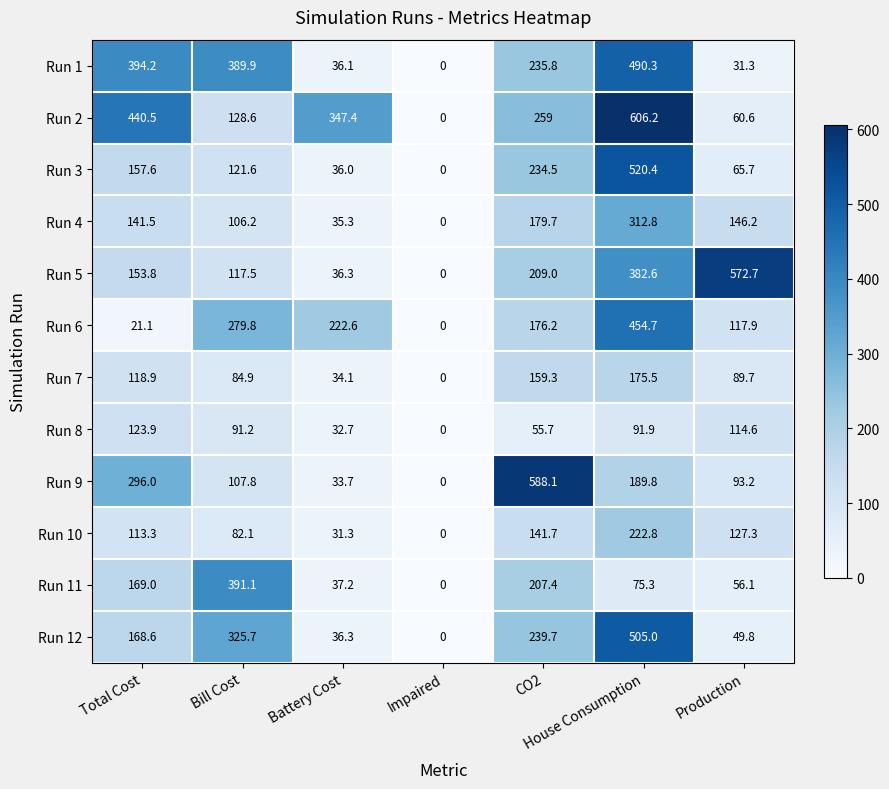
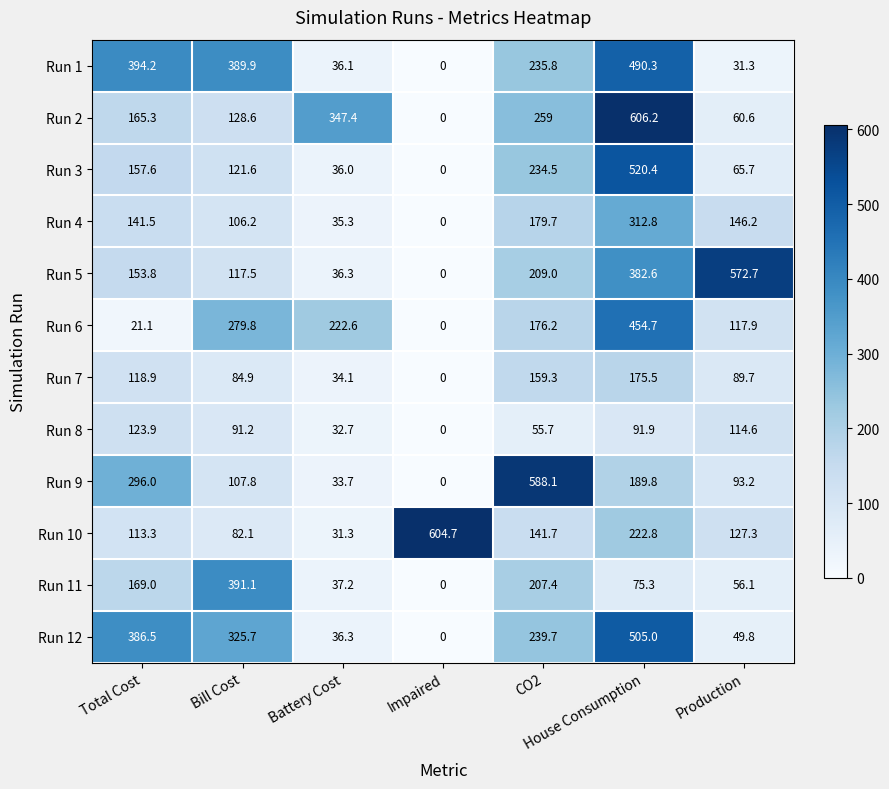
  {
    "Run 1": {
      "Total Cost": 394.2,
      "Bill Cost": 389.9,
      "Battery Cost": 36.1,
      "Impaired": 0,
      "CO2": 235.8,
      "House Consumption": 490.3,
      "Production": 31.3
    },
    "Run 2": {
-     "Total Cost": 440.5,
+     "Total Cost": 165.3,
      "Bill Cost": 128.6,
      "Battery Cost": 347.4,
      "Impaired": 0,
      "CO2": 259,
      "House Consumption": 606.2,
      "Production": 60.6
    },
    "Run 3": {
      "Total Cost": 157.6,
      "Bill Cost": 121.6,
      "Battery Cost": 36.0,
      "Impaired": 0,
      "CO2": 234.5,
      "House Consumption": 520.4,
      "Production": 65.7
    },
    "Run 4": {
      "Total Cost": 141.5,
      "Bill Cost": 106.2,
      "Battery Cost": 35.3,
      "Impaired": 0,
      "CO2": 179.7,
      "House Consumption": 312.8,
      "Production": 146.2
    },
    "Run 5": {
      "Total Cost": 153.8,
      "Bill Cost": 117.5,
      "Battery Cost": 36.3,
      "Impaired": 0,
      "CO2": 209.0,
      "House Consumption": 382.6,
      "Production": 572.7
    },
    "Run 6": {
      "Total Cost": 21.1,
      "Bill Cost": 279.8,
      "Battery Cost": 222.6,
      "Impaired": 0,
      "CO2": 176.2,
      "House Consumption": 454.7,
      "Production": 117.9
    },
    "Run 7": {
      "Total Cost": 118.9,
      "Bill Cost": 84.9,
      "Battery Cost": 34.1,
      "Impaired": 0,
      "CO2": 159.3,
      "House Consumption": 175.5,
      "Production": 89.7
    },
    "Run 8": {
      "Total Cost": 123.9,
      "Bill Cost": 91.2,
      "Battery Cost": 32.7,
      "Impaired": 0,
      "CO2": 55.7,
      "House Consumption": 91.9,
      "Production": 114.6
    },
    "Run 9": {
      "Total Cost": 296.0,
      "Bill Cost": 107.8,
      "Battery Cost": 33.7,
      "Impaired": 0,
      "CO2": 588.1,
      "House Consumption": 189.8,
      "Production": 93.2
    },
    "Run 10": {
      "Total Cost": 113.3,
      "Bill Cost": 82.1,
      "Battery Cost": 31.3,
-     "Impaired": 0,
+     "Impaired": 604.7,
      "CO2": 141.7,
      "House Consumption": 222.8,
      "Production": 127.3
    },
    "Run 11": {
      "Total Cost": 169.0,
      "Bill Cost": 391.1,
      "Battery Cost": 37.2,
      "Impaired": 0,
      "CO2": 207.4,
      "House Consumption": 75.3,
      "Production": 56.1
    },
    "Run 12": {
-     "Total Cost": 168.6,
+     "Total Cost": 386.5,
      "Bill Cost": 325.7,
      "Battery Cost": 36.3,
      "Impaired": 0,
      "CO2": 239.7,
      "House Consumption": 505.0,
      "Production": 49.8
    }
  }
